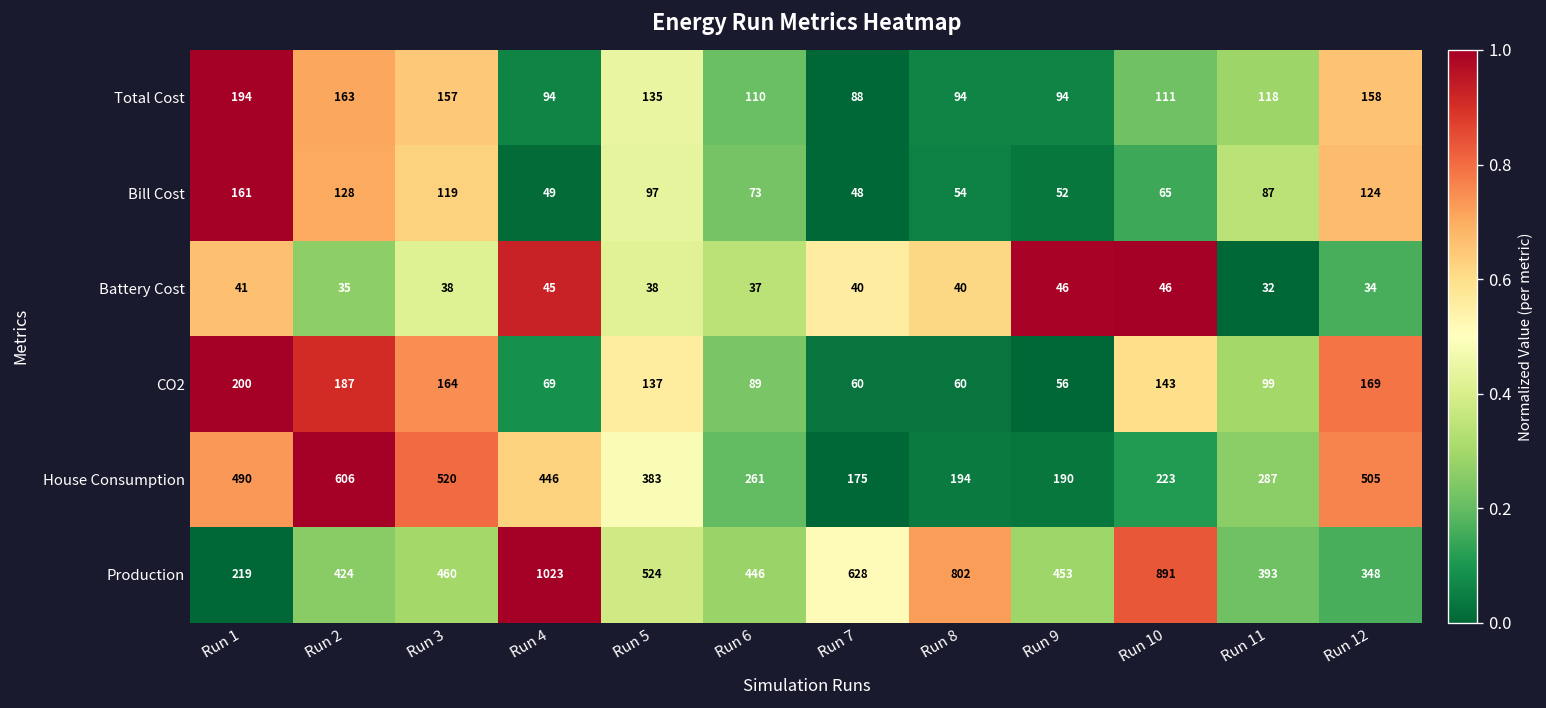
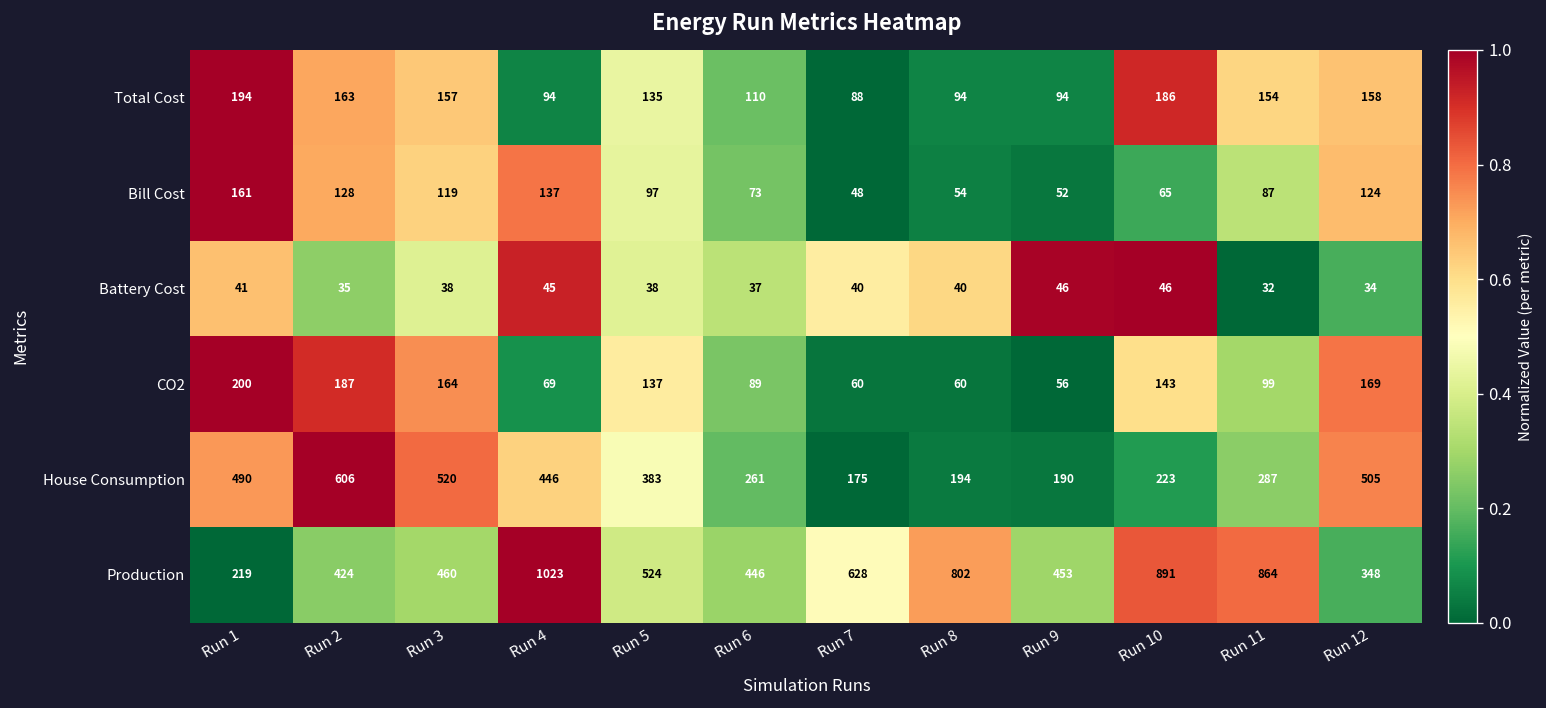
  {
    "Total Cost": {
      "Run 1": 194,
      "Run 2": 163,
      "Run 3": 157,
      "Run 4": 94,
      "Run 5": 135,
      "Run 6": 110,
      "Run 7": 88,
      "Run 8": 94,
      "Run 9": 94,
-     "Run 10": 111,
-     "Run 11": 118,
+     "Run 10": 186,
+     "Run 11": 154,
      "Run 12": 158
    },
    "Bill Cost": {
      "Run 1": 161,
      "Run 2": 128,
      "Run 3": 119,
-     "Run 4": 49,
+     "Run 4": 137,
      "Run 5": 97,
      "Run 6": 73,
      "Run 7": 48,
      "Run 8": 54,
      "Run 9": 52,
      "Run 10": 65,
      "Run 11": 87,
      "Run 12": 124
    },
    "Battery Cost": {
      "Run 1": 41,
      "Run 2": 35,
      "Run 3": 38,
      "Run 4": 45,
      "Run 5": 38,
      "Run 6": 37,
      "Run 7": 40,
      "Run 8": 40,
      "Run 9": 46,
      "Run 10": 46,
      "Run 11": 32,
      "Run 12": 34
    },
    "CO2": {
      "Run 1": 200,
      "Run 2": 187,
      "Run 3": 164,
      "Run 4": 69,
      "Run 5": 137,
      "Run 6": 89,
      "Run 7": 60,
      "Run 8": 60,
      "Run 9": 56,
      "Run 10": 143,
      "Run 11": 99,
      "Run 12": 169
    },
    "House Consumption": {
      "Run 1": 490,
      "Run 2": 606,
      "Run 3": 520,
      "Run 4": 446,
      "Run 5": 383,
      "Run 6": 261,
      "Run 7": 175,
      "Run 8": 194,
      "Run 9": 190,
      "Run 10": 223,
      "Run 11": 287,
      "Run 12": 505
    },
    "Production": {
      "Run 1": 219,
      "Run 2": 424,
      "Run 3": 460,
      "Run 4": 1023,
      "Run 5": 524,
      "Run 6": 446,
      "Run 7": 628,
      "Run 8": 802,
      "Run 9": 453,
      "Run 10": 891,
-     "Run 11": 393,
+     "Run 11": 864,
      "Run 12": 348
    }
  }
